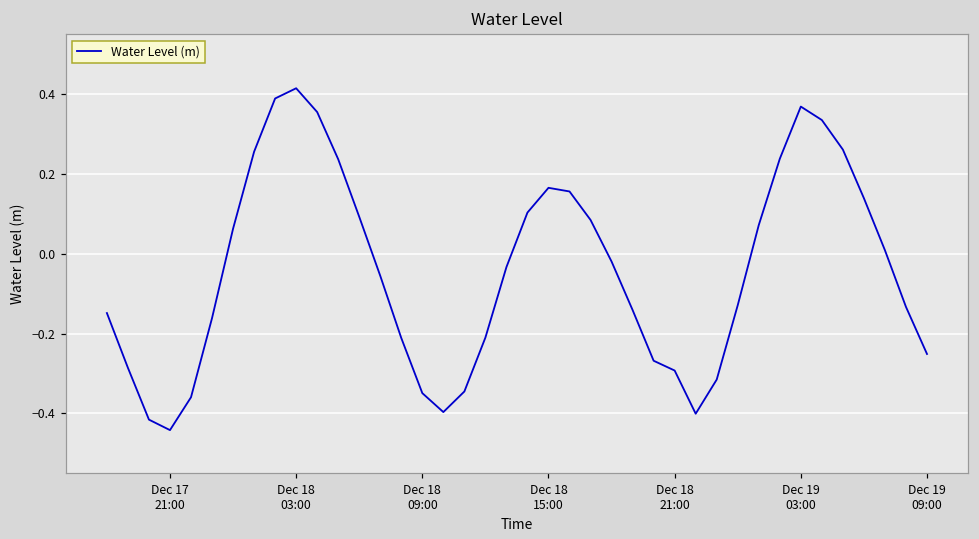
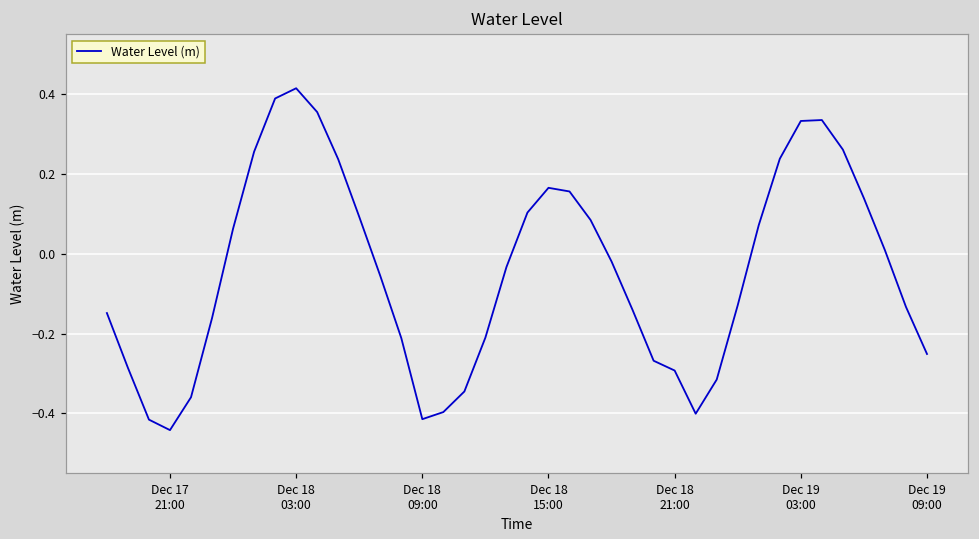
  {
    "Dec 17 21:00": -0.44,
    "Dec 18 03:00": 0.42,
-   "Dec 18 09:00": -0.35,
+   "Dec 18 09:00": -0.41,
    "Dec 18 15:00": 0.17,
    "Dec 18 21:00": -0.29,
-   "Dec 19 03:00": 0.37,
+   "Dec 19 03:00": 0.33,
    "Dec 19 09:00": -0.25
  }
